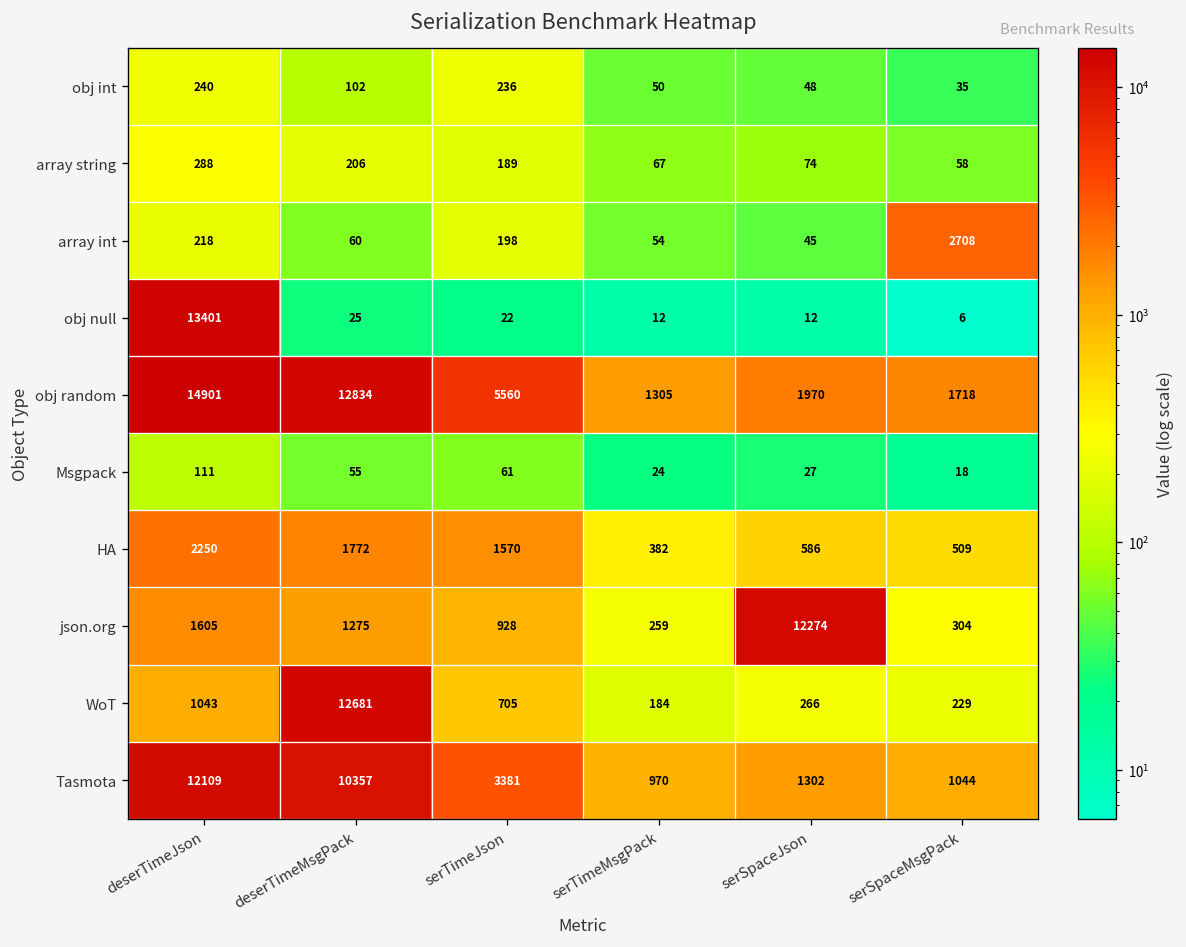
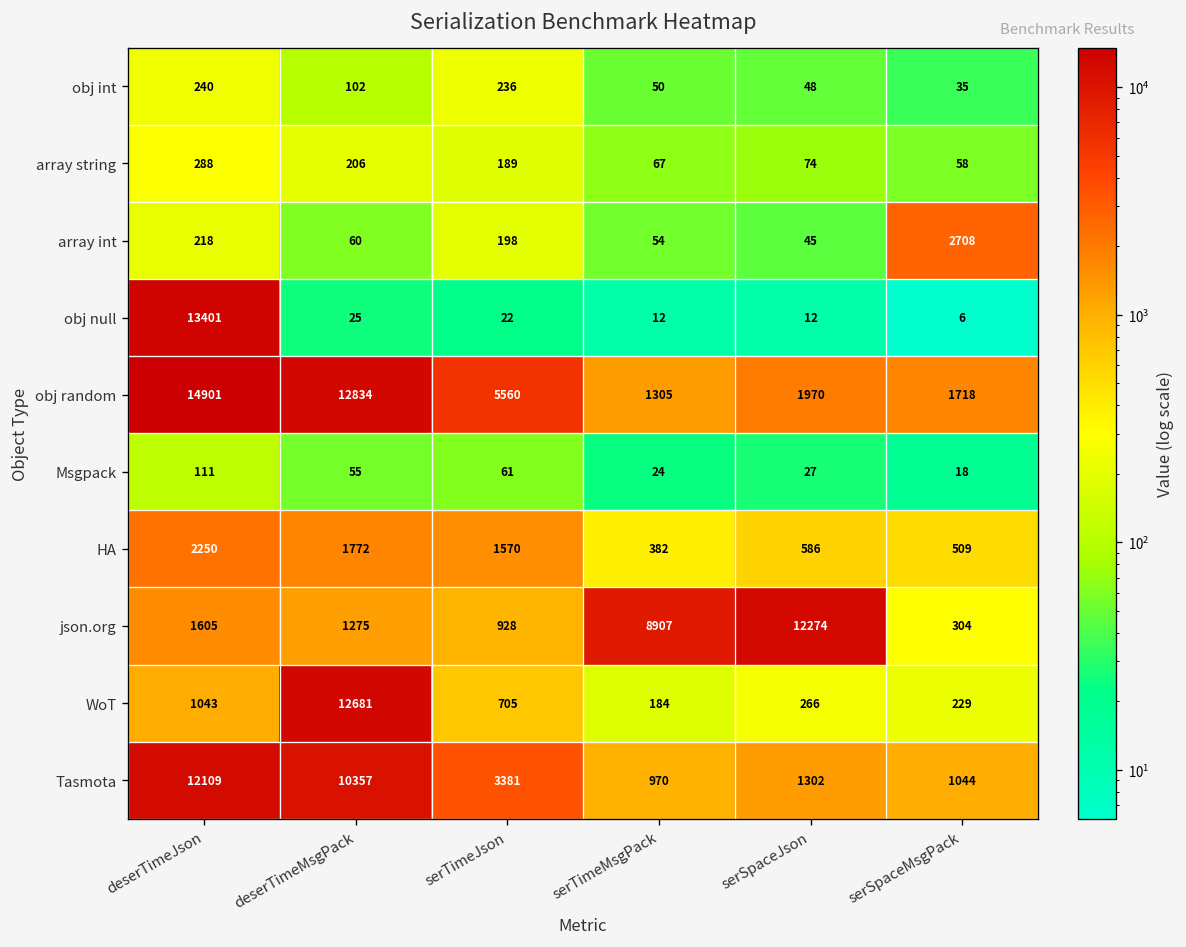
  {
    "obj int": {
      "deserTimeJson": 240,
      "deserTimeMsgPack": 102,
      "serTimeJson": 236,
      "serTimeMsgPack": 50,
      "serSpaceJson": 48,
      "serSpaceMsgPack": 35
    },
    "array string": {
      "deserTimeJson": 288,
      "deserTimeMsgPack": 206,
      "serTimeJson": 189,
      "serTimeMsgPack": 67,
      "serSpaceJson": 74,
      "serSpaceMsgPack": 58
    },
    "array int": {
      "deserTimeJson": 218,
      "deserTimeMsgPack": 60,
      "serTimeJson": 198,
      "serTimeMsgPack": 54,
      "serSpaceJson": 45,
      "serSpaceMsgPack": 2708
    },
    "obj null": {
      "deserTimeJson": 13401,
      "deserTimeMsgPack": 25,
      "serTimeJson": 22,
      "serTimeMsgPack": 12,
      "serSpaceJson": 12,
      "serSpaceMsgPack": 6
    },
    "obj random": {
      "deserTimeJson": 14901,
      "deserTimeMsgPack": 12834,
      "serTimeJson": 5560,
      "serTimeMsgPack": 1305,
      "serSpaceJson": 1970,
      "serSpaceMsgPack": 1718
    },
    "Msgpack": {
      "deserTimeJson": 111,
      "deserTimeMsgPack": 55,
      "serTimeJson": 61,
      "serTimeMsgPack": 24,
      "serSpaceJson": 27,
      "serSpaceMsgPack": 18
    },
    "HA": {
      "deserTimeJson": 2250,
      "deserTimeMsgPack": 1772,
      "serTimeJson": 1570,
      "serTimeMsgPack": 382,
      "serSpaceJson": 586,
      "serSpaceMsgPack": 509
    },
    "json.org": {
      "deserTimeJson": 1605,
      "deserTimeMsgPack": 1275,
      "serTimeJson": 928,
-     "serTimeMsgPack": 259,
+     "serTimeMsgPack": 8907,
      "serSpaceJson": 12274,
      "serSpaceMsgPack": 304
    },
    "WoT": {
      "deserTimeJson": 1043,
      "deserTimeMsgPack": 12681,
      "serTimeJson": 705,
      "serTimeMsgPack": 184,
      "serSpaceJson": 266,
      "serSpaceMsgPack": 229
    },
    "Tasmota": {
      "deserTimeJson": 12109,
      "deserTimeMsgPack": 10357,
      "serTimeJson": 3381,
      "serTimeMsgPack": 970,
      "serSpaceJson": 1302,
      "serSpaceMsgPack": 1044
    }
  }
